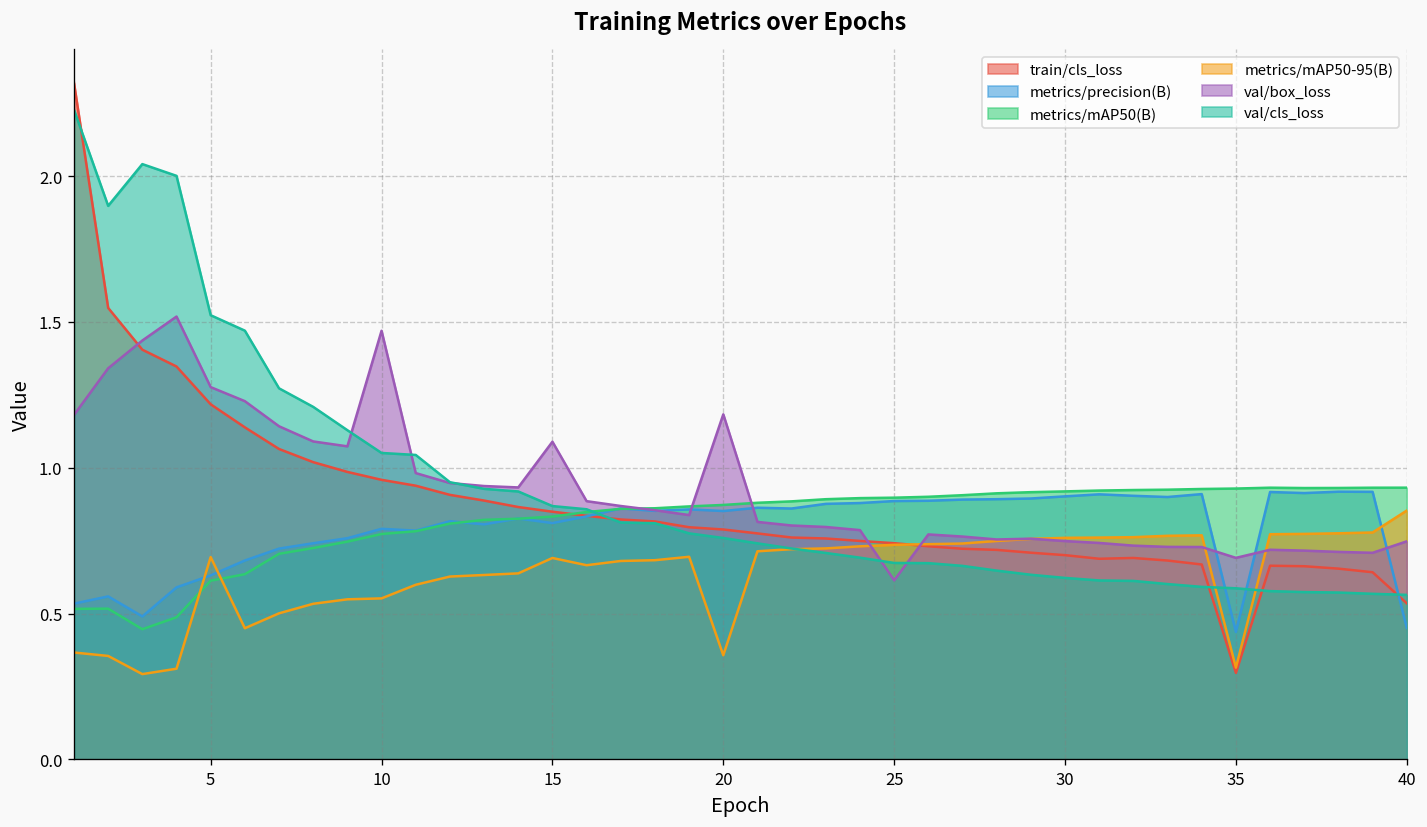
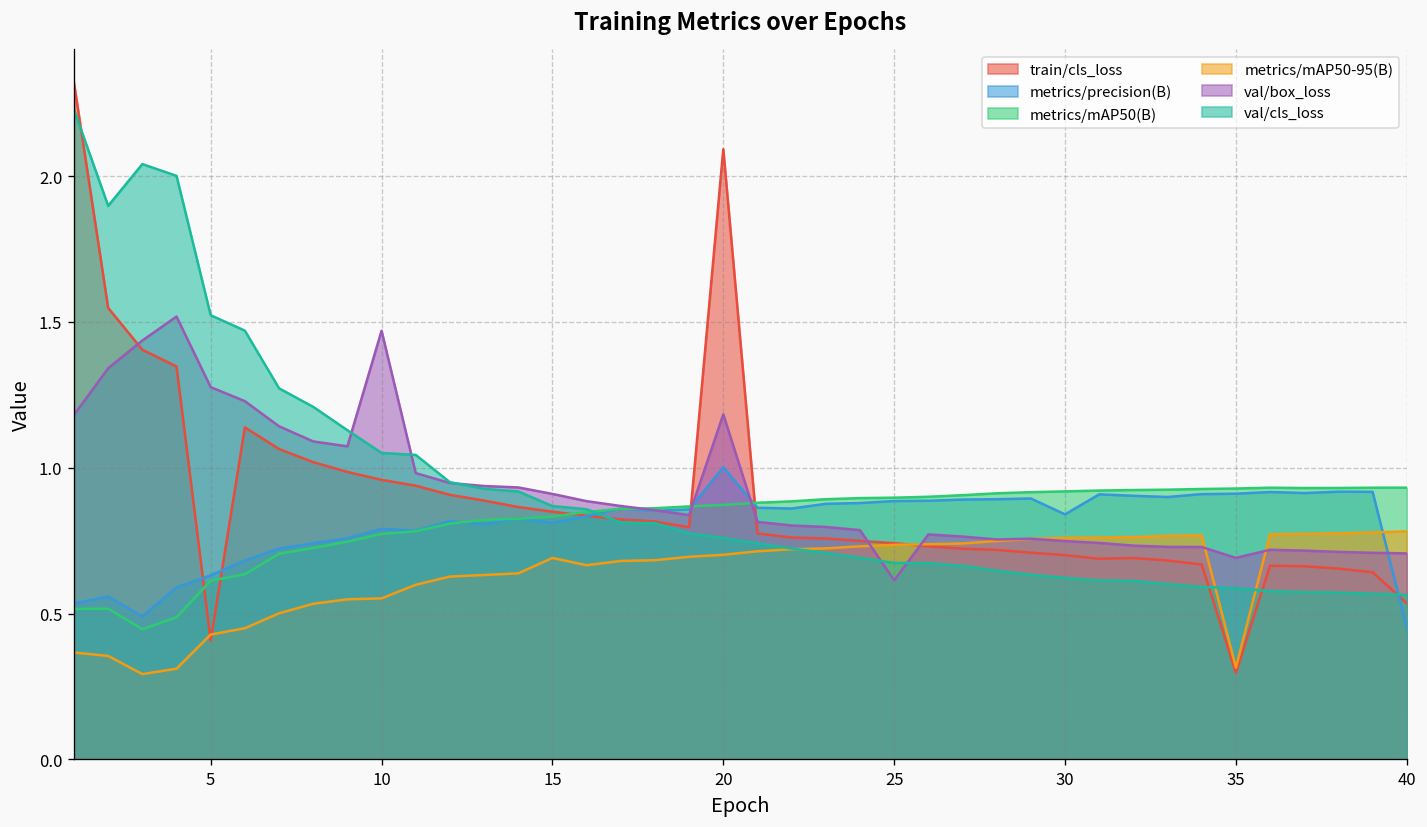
  {
    "train/cls_loss": {
-     "5": 1.22,
+     "5": 0.41,
      "10": 0.96,
      "15": 0.85,
-     "20": 0.79,
+     "20": 2.09,
      "30": 0.70,
      "35": 0.30,
      "40": 0.54
    },
    "metrics/precision(B)": {
      "5": 0.63,
      "10": 0.79,
      "15": 0.81,
-     "20": 0.85,
+     "20": 1.00,
      "25": 0.89,
-     "30": 0.90,
-     "35": 0.44,
+     "30": 0.84,
+     "35": 0.91,
      "40": 0.45
    },
    "metrics/mAP50-95(B)": {
-     "5": 0.69,
+     "5": 0.43,
      "10": 0.55,
      "15": 0.69,
-     "20": 0.36,
+     "20": 0.70,
      "30": 0.76,
      "35": 0.31,
-     "40": 0.85
+     "40": 0.78
    },
    "val/box_loss": {
      "5": 1.28,
      "10": 1.47,
-     "15": 1.09,
+     "15": 0.91,
      "20": 1.18,
      "25": 0.61,
      "30": 0.75,
      "35": 0.69,
-     "40": 0.75
+     "40": 0.71
    }
  }
